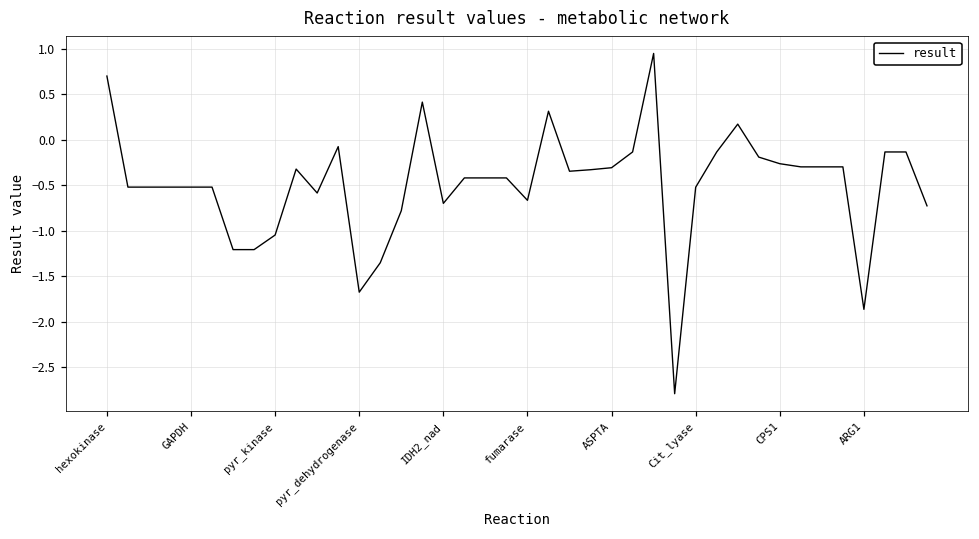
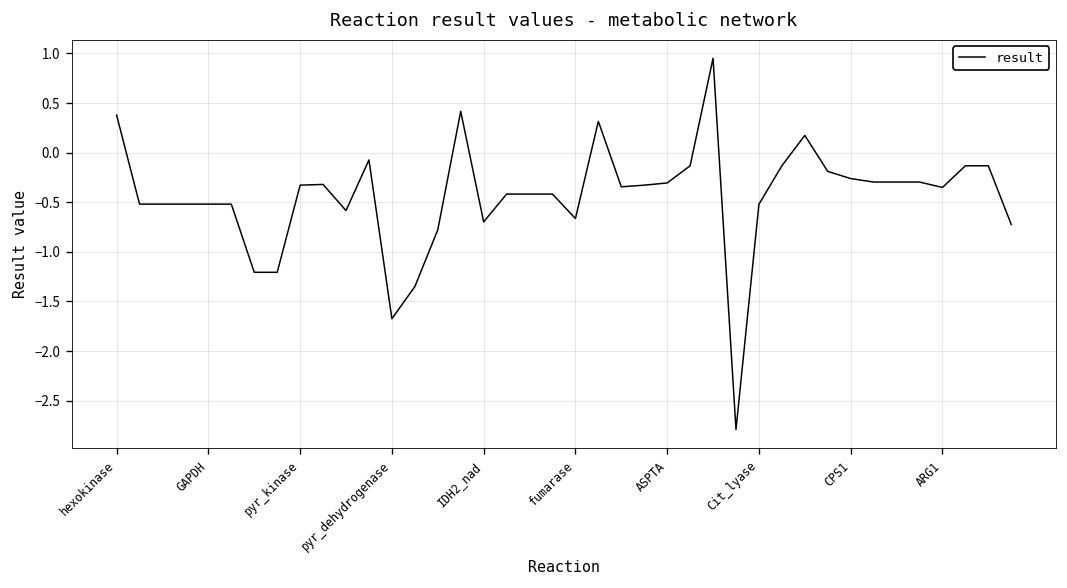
  {
-   "hexokinase": 0.7,
+   "hexokinase": 0.4,
    "GAPDH": -0.5,
-   "pyr_kinase": -1.0,
+   "pyr_kinase": -0.3,
    "pyr_dehydrogenase": -1.7,
    "IDH2_nad": -0.7,
    "fumarase": -0.7,
    "ASPTA": -0.3,
    "Cit_lyase": -0.5,
    "CPS1": -0.3,
-   "ARG1": -1.9
+   "ARG1": -0.4
  }
